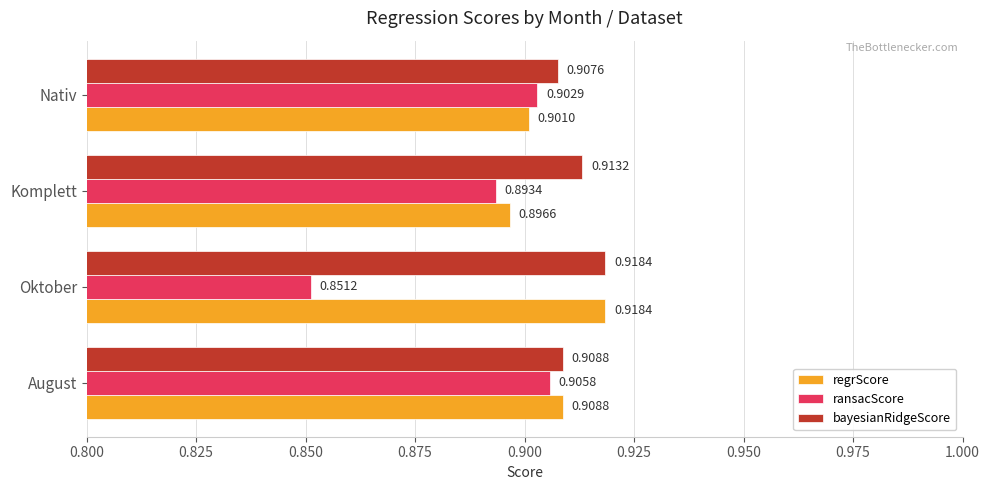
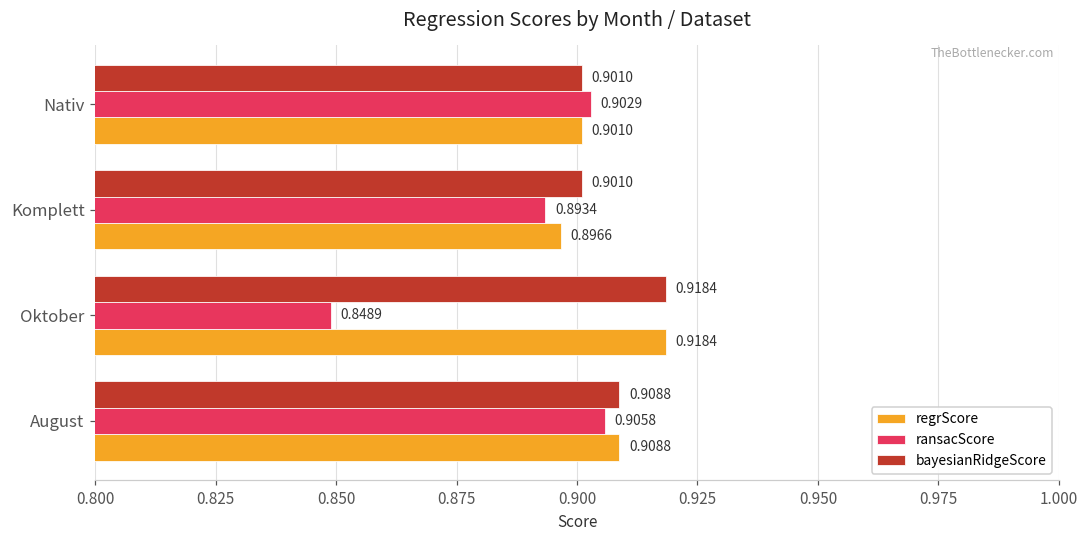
  {
    "regrScore": {
      "Nativ": 0.9010,
      "Komplett": 0.8966,
      "Oktober": 0.9184,
      "August": 0.9088
    },
    "ransacScore": {
      "Nativ": 0.9029,
      "Komplett": 0.8934,
-     "Oktober": 0.8512,
+     "Oktober": 0.8489,
      "August": 0.9058
    },
    "bayesianRidgeScore": {
-     "Nativ": 0.9076,
-     "Komplett": 0.9132,
+     "Nativ": 0.9010,
+     "Komplett": 0.9010,
      "Oktober": 0.9184,
      "August": 0.9088
    }
  }
